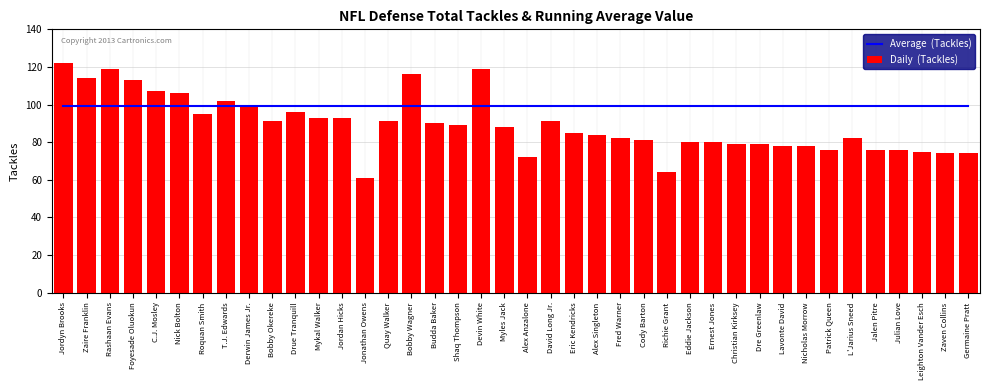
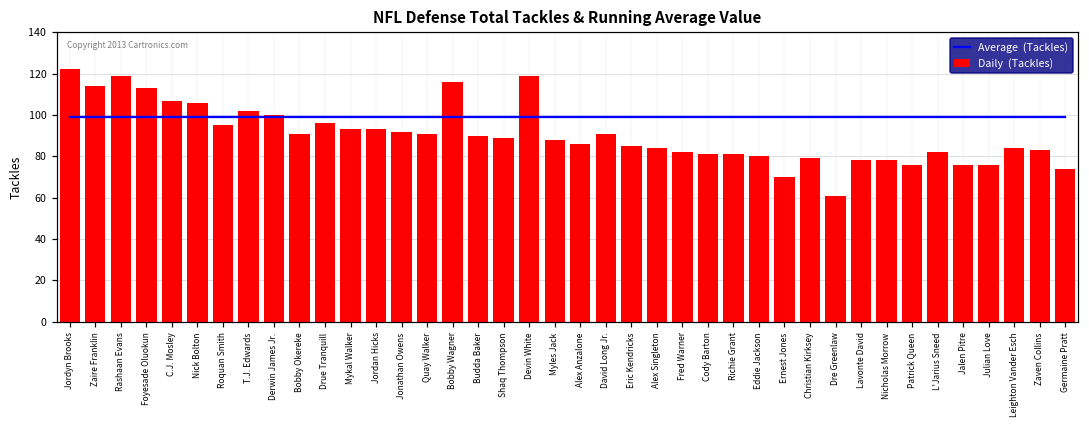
  {
    "Average (Tackles)": {
      "Jordyn Brooks": 99,
      "Zaire Franklin": 99,
      "Rashaan Evans": 99,
      "Foyesade Oluokun": 99,
      "C.J. Mosley": 99,
      "Nick Bolton": 99,
      "Roquan Smith": 99,
      "T.J. Edwards": 99,
      "Derwin James Jr.": 99,
      "Bobby Okereke": 99,
      "Drue Tranquill": 99,
      "Mykal Walker": 99,
      "Jordan Hicks": 99,
      "Jonathan Owens": 99,
      "Quay Walker": 99,
      "Bobby Wagner": 99,
      "Budda Baker": 99,
      "Shaq Thompson": 99,
      "Devin White": 99,
      "Myles Jack": 99,
      "Alex Anzalone": 99,
      "David Long Jr.": 99,
      "Eric Kendricks": 99,
      "Alex Singleton": 99,
      "Fred Warner": 99,
      "Cody Barton": 99,
      "Richie Grant": 99,
      "Eddie Jackson": 99,
      "Ernest Jones": 99,
      "Christian Kirksey": 99,
      "Dre Greenlaw": 99,
      "Lavonte David": 99,
      "Nicholas Morrow": 99,
      "Patrick Queen": 99,
      "L'Jarius Sneed": 99,
      "Jalen Pitre": 99,
      "Julian Love": 99,
      "Leighton Vander Esch": 99,
      "Zaven Collins": 99,
      "Germaine Pratt": 99
    },
    "Daily (Tackles)": {
      "Zaire Franklin": 114,
      "Rashaan Evans": 119,
      "Foyesade Oluokun": 113,
      "C.J. Mosley": 107,
      "Nick Bolton": 106,
      "Roquan Smith": 95,
      "T.J. Edwards": 102,
      "Derwin James Jr.": 100,
      "Bobby Okereke": 91,
      "Drue Tranquill": 96,
      "Mykal Walker": 93,
      "Jordan Hicks": 93,
-     "Jonathan Owens": 61,
+     "Jonathan Owens": 92,
      "Quay Walker": 91,
      "Bobby Wagner": 116,
      "Budda Baker": 90,
      "Shaq Thompson": 89,
      "Devin White": 119,
      "Myles Jack": 88,
-     "Alex Anzalone": 72,
+     "Alex Anzalone": 86,
      "David Long Jr.": 91,
      "Eric Kendricks": 85,
      "Alex Singleton": 84,
      "Fred Warner": 82,
      "Cody Barton": 81,
-     "Richie Grant": 64,
+     "Richie Grant": 81,
      "Eddie Jackson": 80,
-     "Ernest Jones": 80,
+     "Ernest Jones": 70,
      "Christian Kirksey": 79,
-     "Dre Greenlaw": 79,
+     "Dre Greenlaw": 61,
      "Lavonte David": 78,
      "Nicholas Morrow": 78,
      "Patrick Queen": 76,
      "L'Jarius Sneed": 82,
      "Jalen Pitre": 76,
      "Julian Love": 76,
-     "Leighton Vander Esch": 75,
-     "Zaven Collins": 74,
+     "Leighton Vander Esch": 84,
+     "Zaven Collins": 83,
      "Germaine Pratt": 74
    }
  }
